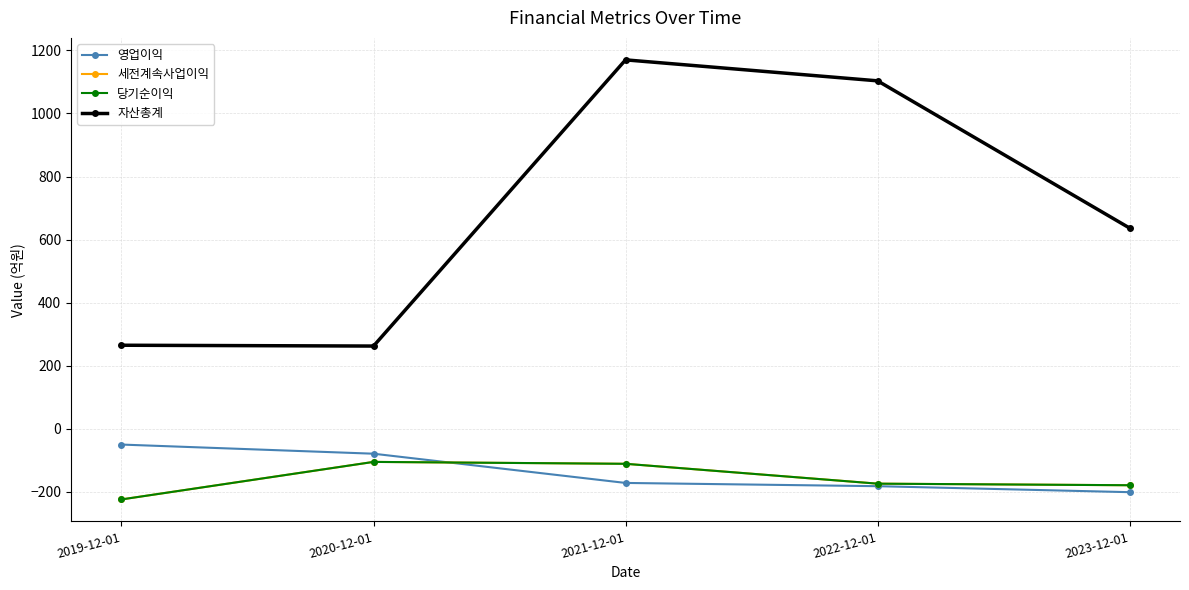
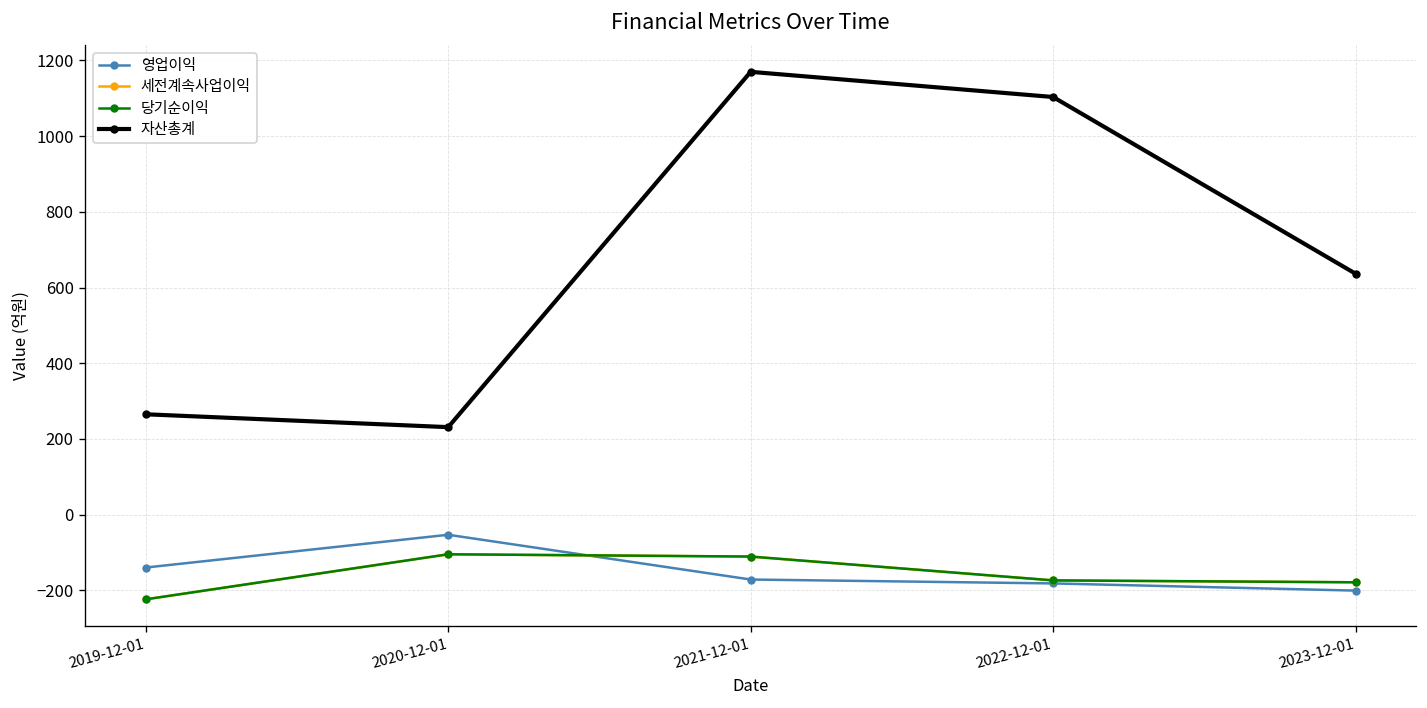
  {
    "영업이익": {
-     "2019-12-01": -50,
-     "2020-12-01": -80,
+     "2019-12-01": -140,
+     "2020-12-01": -50,
      "2021-12-01": -170,
      "2023-12-01": -200
    },
    "당기순이익": {
      "2019-12-01": -220,
      "2020-12-01": -110,
      "2021-12-01": -110,
      "2023-12-01": -180
    },
    "자산총계": {
      "2019-12-01": 270,
-     "2020-12-01": 260,
+     "2020-12-01": 230,
      "2021-12-01": 1170,
      "2022-12-01": 1100,
      "2023-12-01": 640
    }
  }
